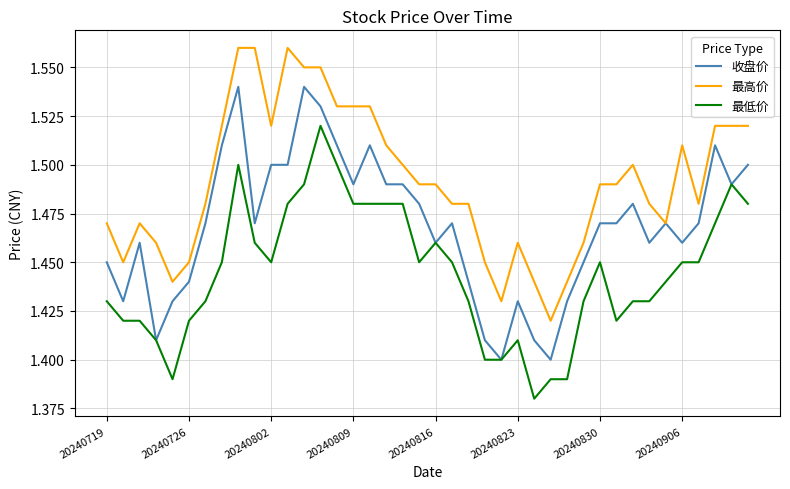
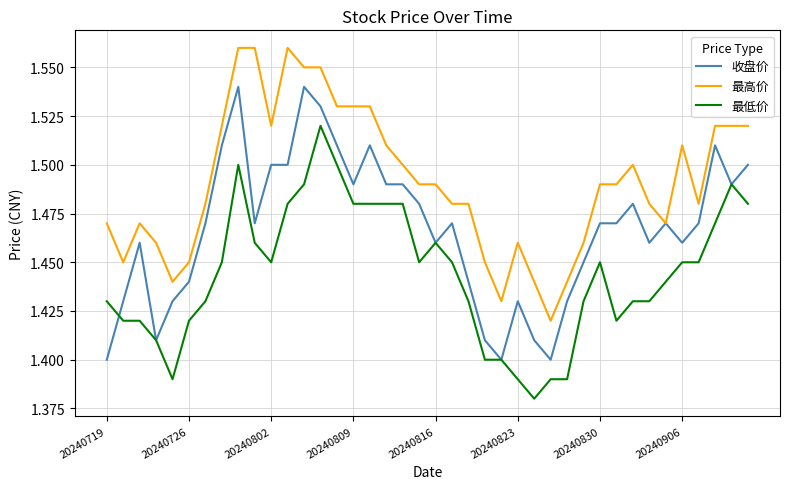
  {
    "收盘价": {
-     "20240719": 1.45,
+     "20240719": 1.40,
      "20240726": 1.44,
      "20240802": 1.50,
      "20240809": 1.49,
      "20240823": 1.43,
      "20240830": 1.47,
      "20240906": 1.46
    },
    "最高价": {
      "20240719": 1.47,
      "20240726": 1.45,
      "20240802": 1.52,
      "20240809": 1.53,
      "20240816": 1.49,
      "20240823": 1.46,
      "20240830": 1.49,
      "20240906": 1.51
    },
    "最低价": {
      "20240719": 1.43,
      "20240726": 1.42,
      "20240802": 1.45,
      "20240809": 1.48,
-     "20240823": 1.41,
+     "20240823": 1.39,
      "20240830": 1.45,
      "20240906": 1.45
    }
  }
